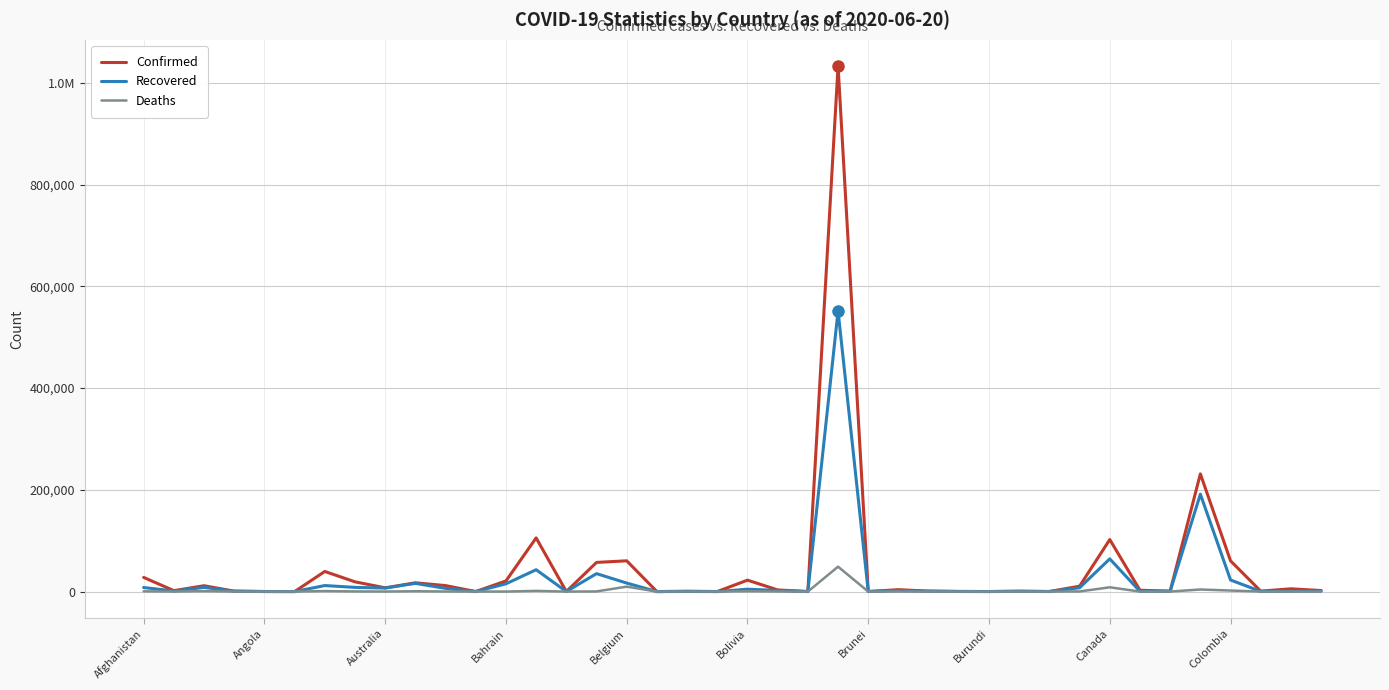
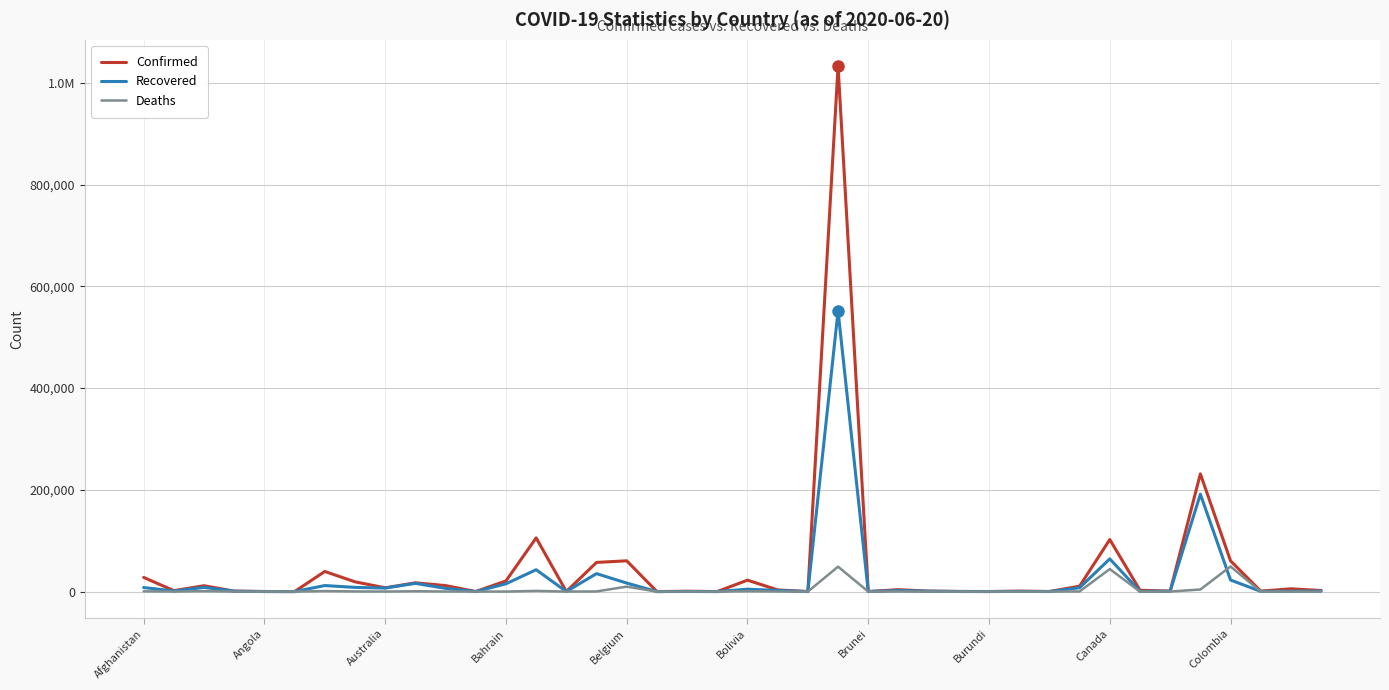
  {
    "Deaths": {
      "Afghanistan": "0",
      "Australia": "0",
      "Bahrain": "0",
      "Belgium": "10,000",
-     "Canada": "10,000",
-     "Colombia": "0"
+     "Canada": "40,000",
+     "Colombia": "50,000"
    }
  }
